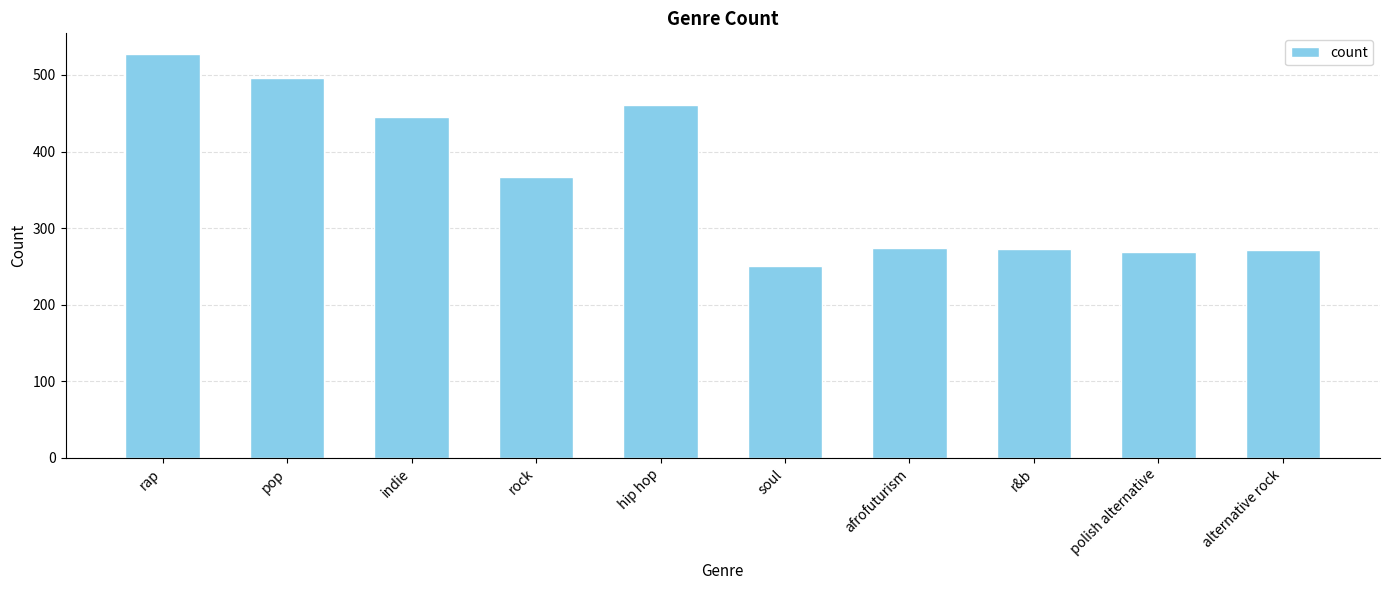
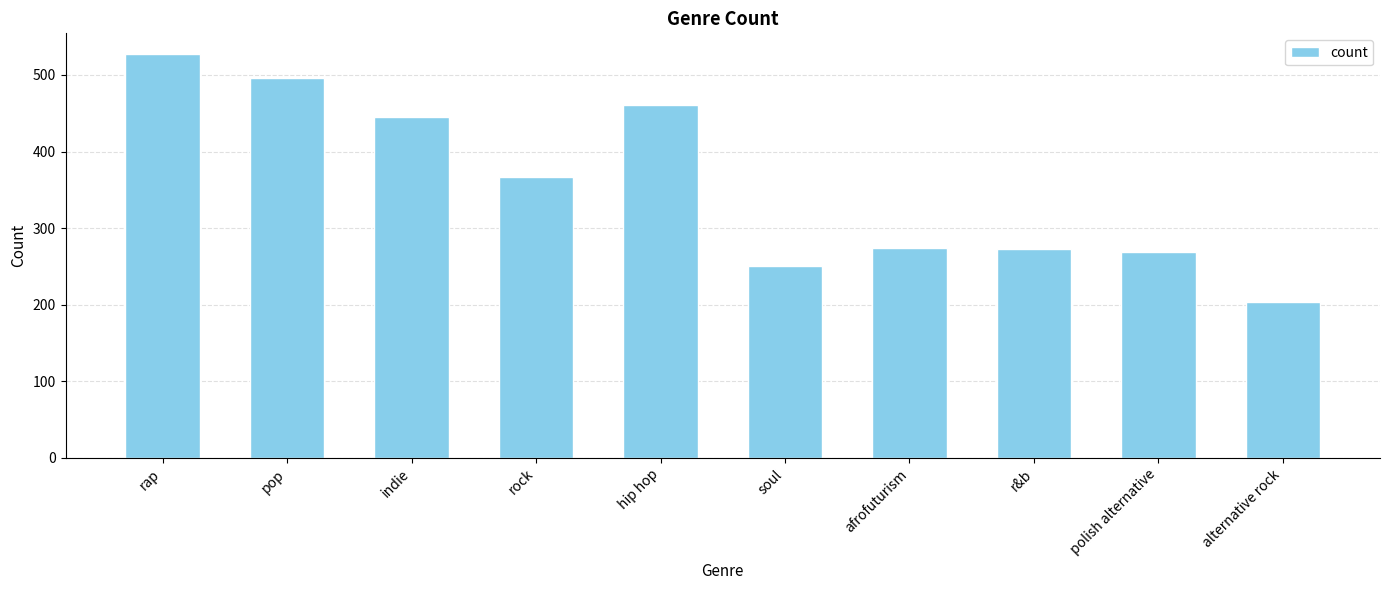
  {
    "rap": 530,
    "pop": 500,
    "indie": 450,
    "rock": 370,
    "hip hop": 460,
    "soul": 250,
    "afrofuturism": 270,
    "r&b": 270,
    "polish alternative": 270,
-   "alternative rock": 270
+   "alternative rock": 200
  }
